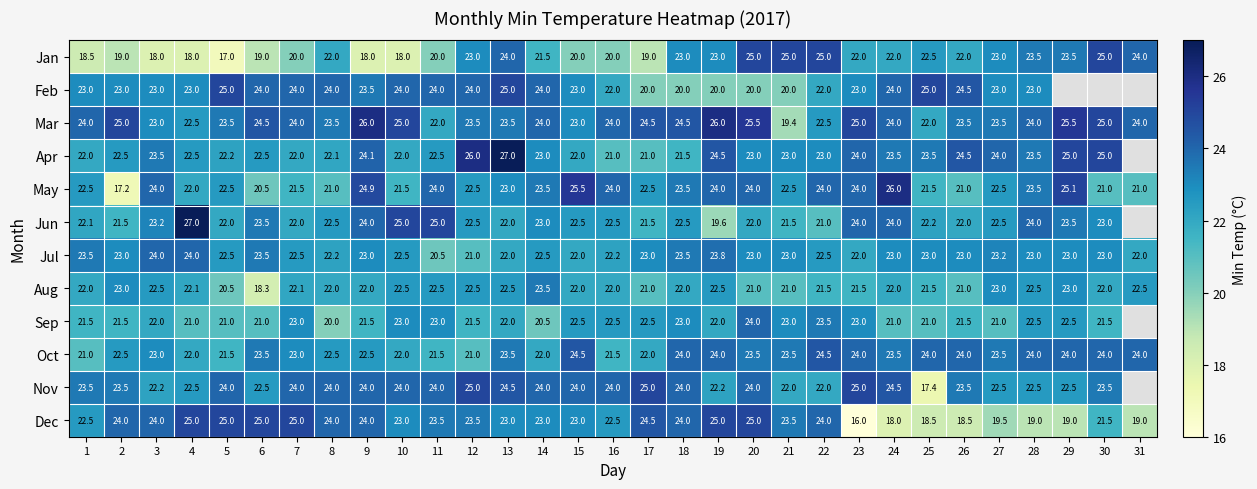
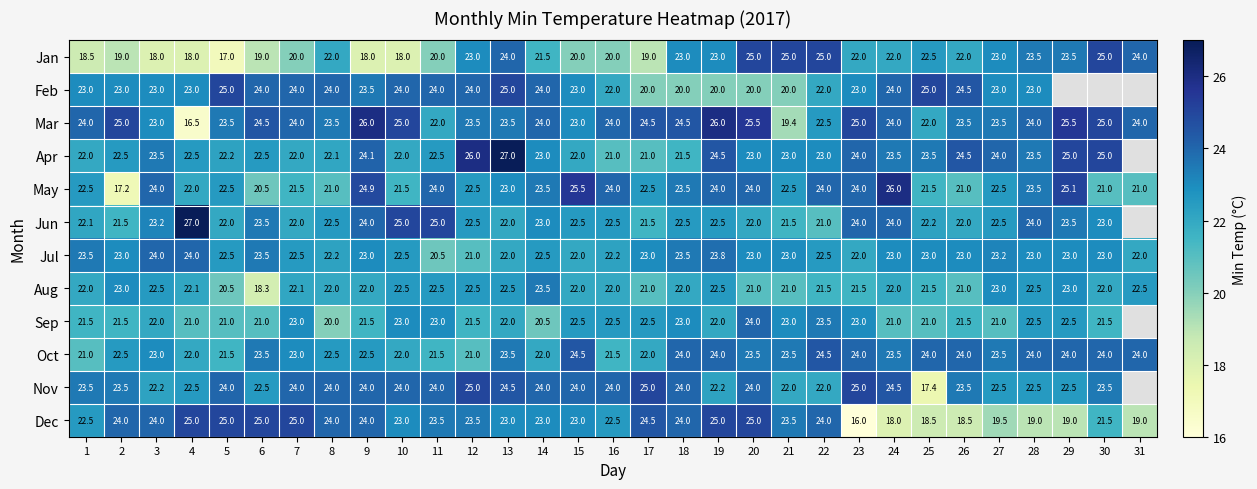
  {
    "Mar": {
      "1": 24.0,
      "2": 25.0,
      "3": 23.0,
-     "4": 22.5,
+     "4": 16.5,
      "5": 23.5,
      "6": 24.5,
      "7": 24.0,
      "8": 23.5,
      "9": 26.0,
      "10": 25.0,
      "11": 22.0,
      "12": 23.5,
      "13": 23.5,
      "14": 24.0,
      "15": 23.0,
      "16": 24.0,
      "17": 24.5,
      "18": 24.5,
      "19": 26.0,
      "20": 25.5,
      "21": 19.4,
      "22": 22.5,
      "23": 25.0,
      "24": 24.0,
      "25": 22.0,
      "26": 23.5,
      "27": 23.5,
      "28": 24.0,
      "29": 25.5,
      "30": 25.0,
      "31": 24.0
    },
    "Jun": {
      "1": 22.1,
      "2": 21.5,
      "3": 23.2,
      "4": 27.0,
      "5": 22.0,
      "6": 23.5,
      "7": 22.0,
      "8": 22.5,
      "9": 24.0,
      "10": 25.0,
      "11": 25.0,
      "12": 22.5,
      "13": 22.0,
      "14": 23.0,
      "15": 22.5,
      "16": 22.5,
      "17": 21.5,
      "18": 22.5,
-     "19": 19.6,
+     "19": 22.5,
      "20": 22.0,
      "21": 21.5,
      "22": 21.0,
      "23": 24.0,
      "24": 24.0,
      "25": 22.2,
      "26": 22.0,
      "27": 22.5,
      "28": 24.0,
      "29": 23.5,
      "30": 23.0
    }
  }
